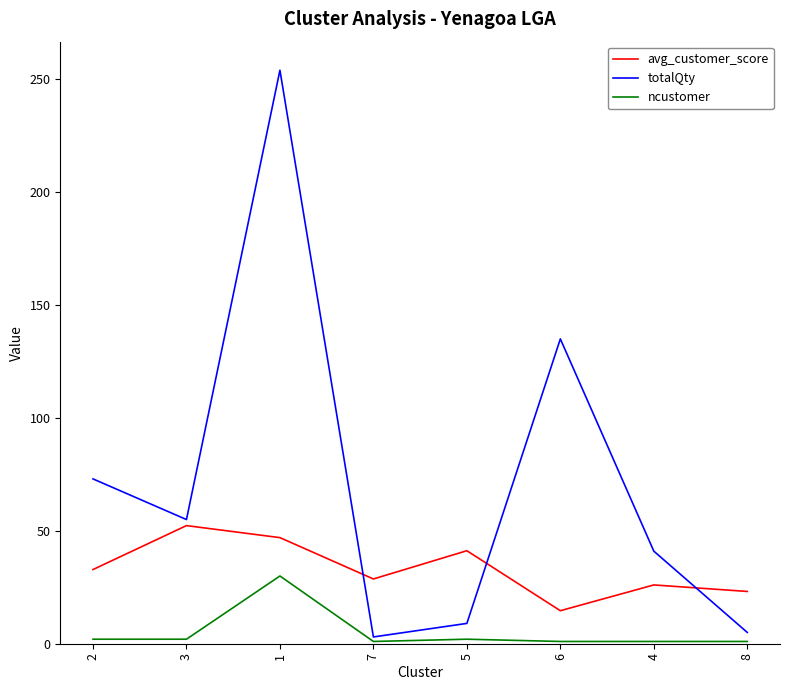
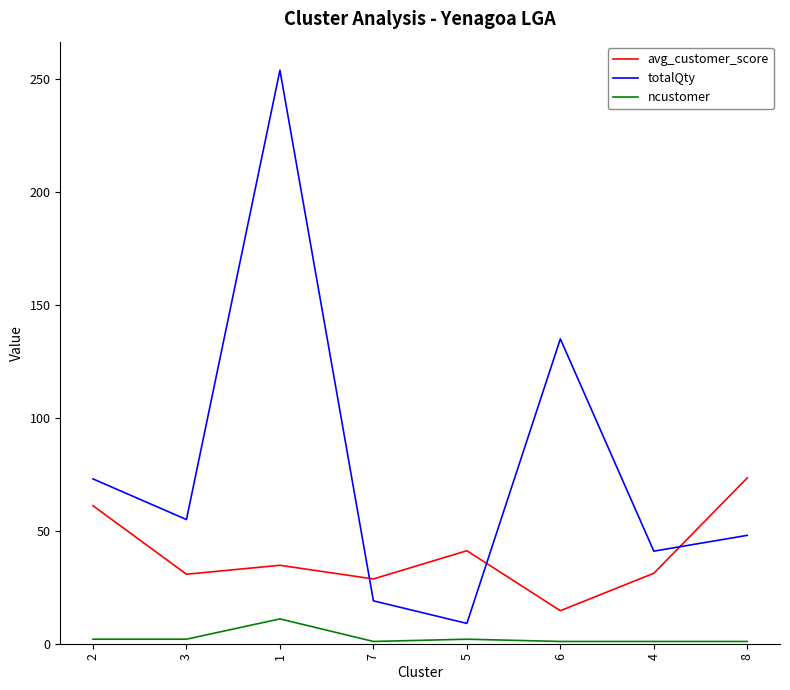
  {
    "avg_customer_score": {
-     "2": 33,
-     "3": 52,
-     "1": 47,
+     "2": 61,
+     "3": 31,
+     "1": 35,
      "7": 29,
      "5": 41,
      "6": 15,
-     "4": 26,
-     "8": 23
+     "4": 31,
+     "8": 73
    },
    "totalQty": {
      "2": 73,
      "3": 55,
      "1": 254,
-     "7": 3,
+     "7": 19,
      "5": 9,
      "6": 135,
      "4": 41,
-     "8": 5
+     "8": 48
    },
    "ncustomer": {
      "2": 2,
      "3": 2,
-     "1": 30,
+     "1": 11,
      "7": 1,
      "5": 2,
      "6": 1,
      "4": 1,
      "8": 1
    }
  }
